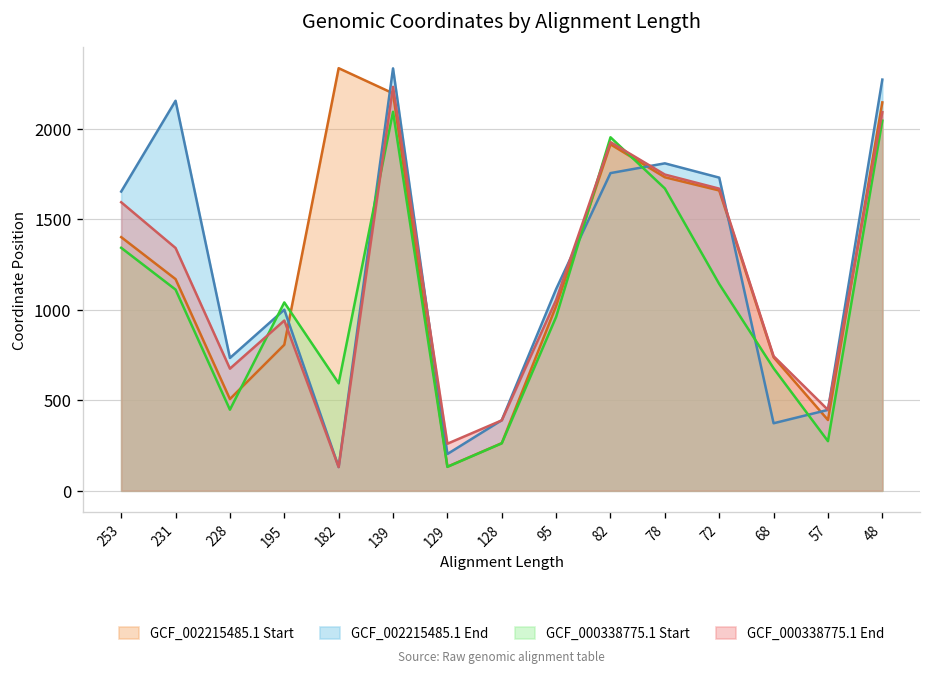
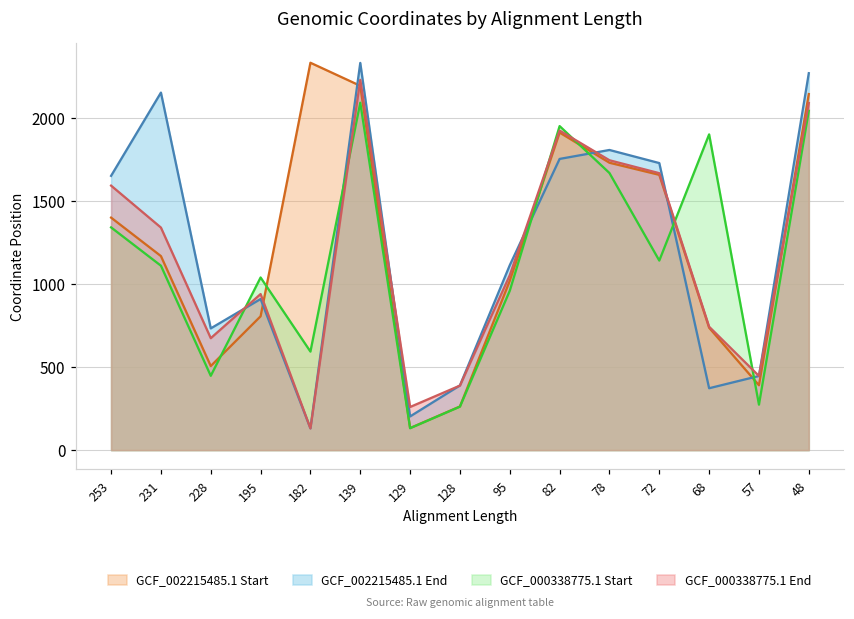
  {
    "GCF_002215485.1 End": {
      "253": 1650,
      "231": 2160,
      "228": 730,
-     "195": 1000,
+     "195": 910,
      "139": 2340,
      "129": 200,
      "95": 1120,
      "82": 1760,
      "78": 1810,
      "72": 1730,
      "68": 370,
      "48": 2270
    },
    "GCF_000338775.1 Start": {
      "253": 1340,
      "231": 1110,
      "228": 450,
      "195": 1040,
      "182": 590,
      "139": 2100,
      "95": 960,
      "82": 1950,
      "78": 1670,
      "72": 1140,
-     "68": 680,
+     "68": 1900,
      "57": 270,
      "48": 2050
    }
  }
